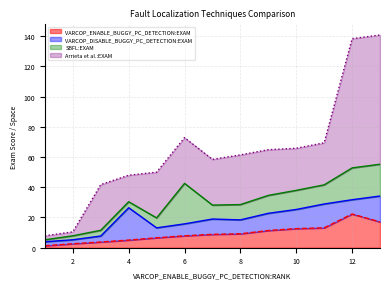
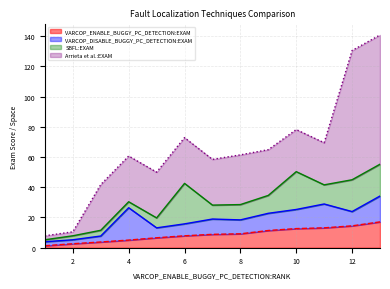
  {
    "VARCOP_ENABLE_BUGGY_PC_DETECTION:EXAM": {
      "2": 3,
      "4": 5,
      "6": 8,
      "8": 9,
      "10": 13,
-     "12": 22
+     "12": 14
    },
    "VARCOP_DISABLE_BUGGY_PC_DETECTION:EXAM": {
      "2": 3,
      "4": 21,
      "6": 8,
      "8": 9,
      "10": 13,
      "12": 9
    },
    "SBFL:EXAM": {
      "2": 3,
      "4": 4,
      "6": 27,
      "8": 10,
-     "10": 13,
+     "10": 25,
      "12": 21
    },
    "Arrieta et al.:EXAM": {
      "2": 3,
-     "4": 18,
+     "4": 30,
      "6": 30,
      "8": 33,
      "10": 28,
      "12": 86
    }
  }
